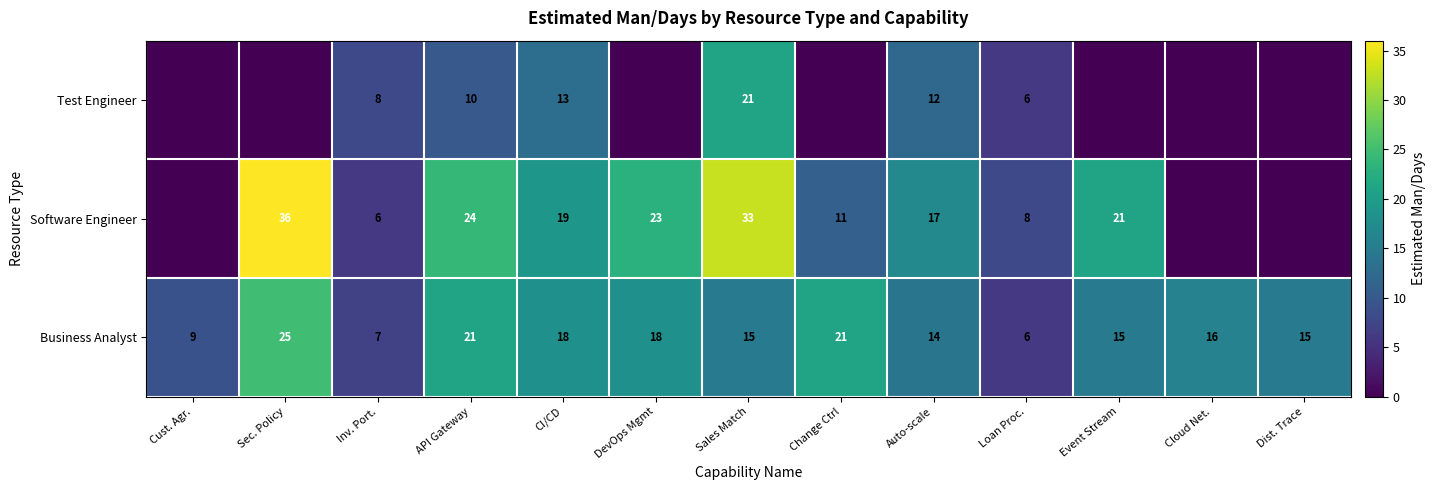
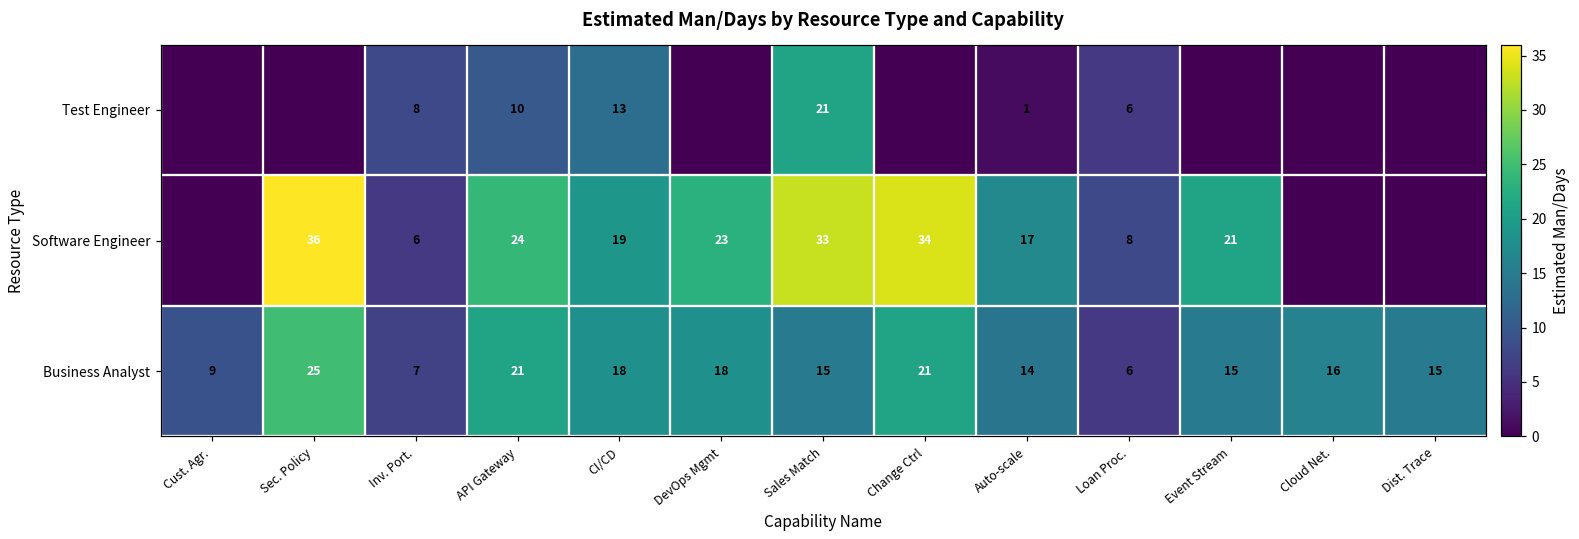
  {
    "Test Engineer": {
      "Inv. Port.": 8,
      "API Gateway": 10,
      "CI/CD": 13,
      "Sales Match": 21,
-     "Auto-scale": 12,
+     "Auto-scale": 1,
      "Loan Proc.": 6
    },
    "Software Engineer": {
      "Sec. Policy": 36,
      "Inv. Port.": 6,
      "API Gateway": 24,
      "CI/CD": 19,
      "DevOps Mgmt": 23,
      "Sales Match": 33,
-     "Change Ctrl": 11,
+     "Change Ctrl": 34,
      "Auto-scale": 17,
      "Loan Proc.": 8,
      "Event Stream": 21
    },
    "Business Analyst": {
      "Cust. Agr.": 9,
      "Sec. Policy": 25,
      "Inv. Port.": 7,
      "API Gateway": 21,
      "CI/CD": 18,
      "DevOps Mgmt": 18,
      "Sales Match": 15,
      "Change Ctrl": 21,
      "Auto-scale": 14,
      "Loan Proc.": 6,
      "Event Stream": 15,
      "Cloud Net.": 16,
      "Dist. Trace": 15
    }
  }
